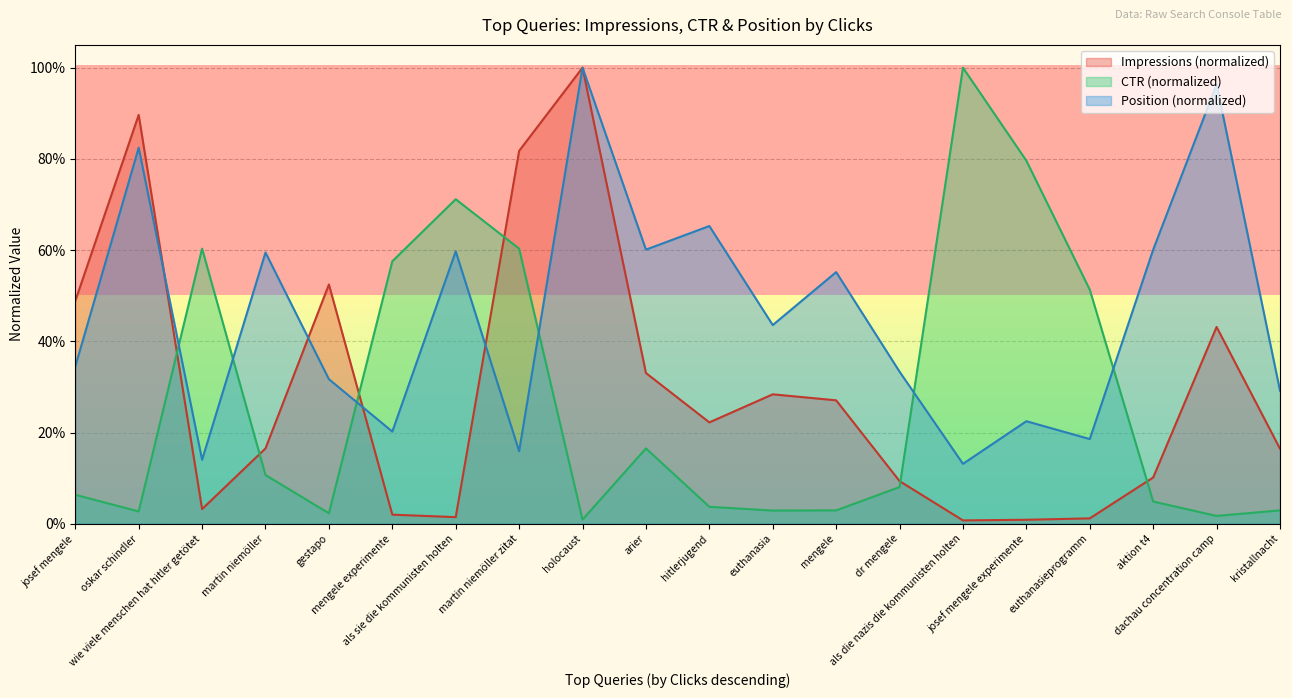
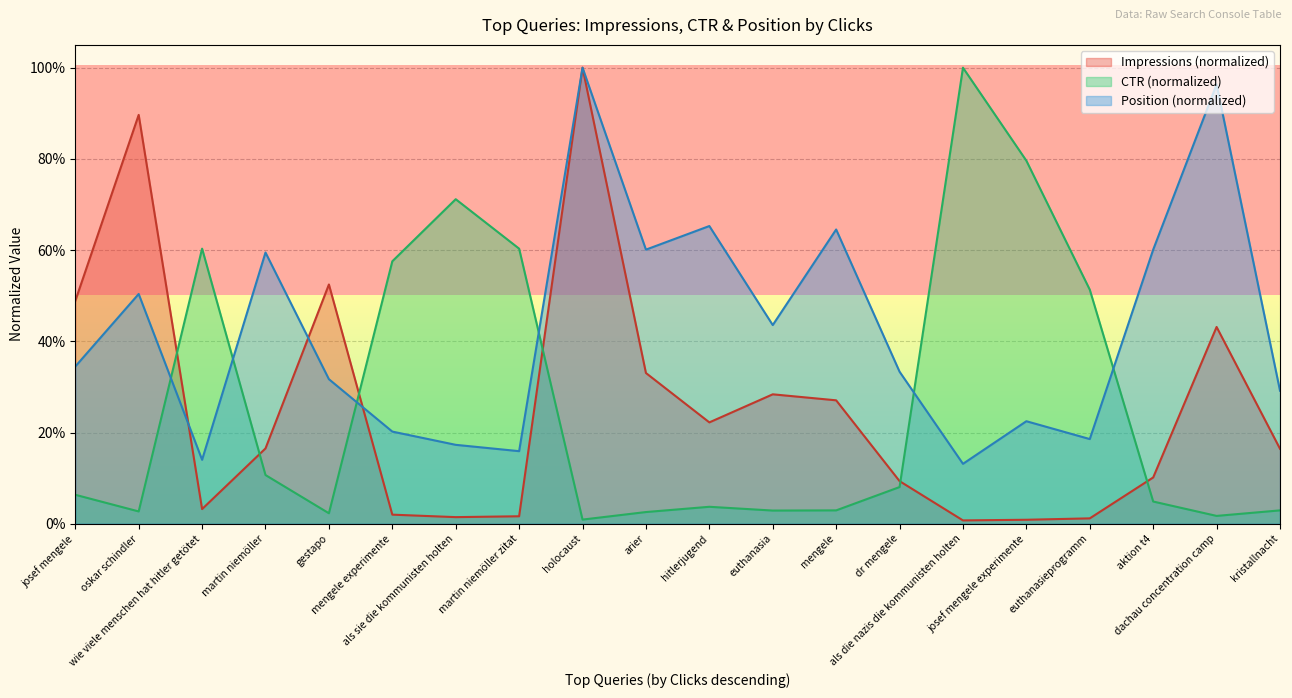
  {
    "Impressions (normalized)": {
      "josef mengele": "49%",
      "oskar schindler": "90%",
      "wie viele menschen hat hitler getötet": "3%",
      "martin niemöller": "17%",
      "gestapo": "52%",
      "mengele experimente": "2%",
      "als sie die kommunisten holten": "1%",
-     "martin niemöller zitat": "82%",
+     "martin niemöller zitat": "2%",
      "arier": "33%",
      "hitlerjugend": "22%",
      "euthanasia": "28%",
      "mengele": "27%",
      "dr mengele": "9%",
      "als die nazis die kommunisten holten": "1%",
      "josef mengele experimente": "1%",
      "euthanasieprogramm": "1%",
      "aktion t4": "10%",
      "dachau concentration camp": "43%",
      "kristallnacht": "16%"
    },
    "CTR (normalized)": {
      "josef mengele": "6%",
      "oskar schindler": "3%",
      "wie viele menschen hat hitler getötet": "60%",
      "martin niemöller": "11%",
      "gestapo": "2%",
      "mengele experimente": "58%",
      "als sie die kommunisten holten": "71%",
      "martin niemöller zitat": "60%",
      "holocaust": "1%",
-     "arier": "17%",
+     "arier": "3%",
      "hitlerjugend": "4%",
      "euthanasia": "3%",
      "mengele": "3%",
      "dr mengele": "8%",
      "als die nazis die kommunisten holten": "100%",
      "josef mengele experimente": "80%",
      "euthanasieprogramm": "51%",
      "aktion t4": "5%",
      "dachau concentration camp": "2%",
      "kristallnacht": "3%"
    },
    "Position (normalized)": {
      "josef mengele": "34%",
-     "oskar schindler": "82%",
+     "oskar schindler": "50%",
      "wie viele menschen hat hitler getötet": "14%",
      "martin niemöller": "59%",
      "gestapo": "32%",
      "mengele experimente": "20%",
-     "als sie die kommunisten holten": "60%",
+     "als sie die kommunisten holten": "17%",
      "martin niemöller zitat": "16%",
      "arier": "60%",
      "hitlerjugend": "65%",
      "euthanasia": "44%",
-     "mengele": "55%",
+     "mengele": "65%",
      "dr mengele": "33%",
      "als die nazis die kommunisten holten": "13%",
      "josef mengele experimente": "22%",
      "euthanasieprogramm": "19%",
      "aktion t4": "60%",
      "kristallnacht": "29%"
    }
  }
